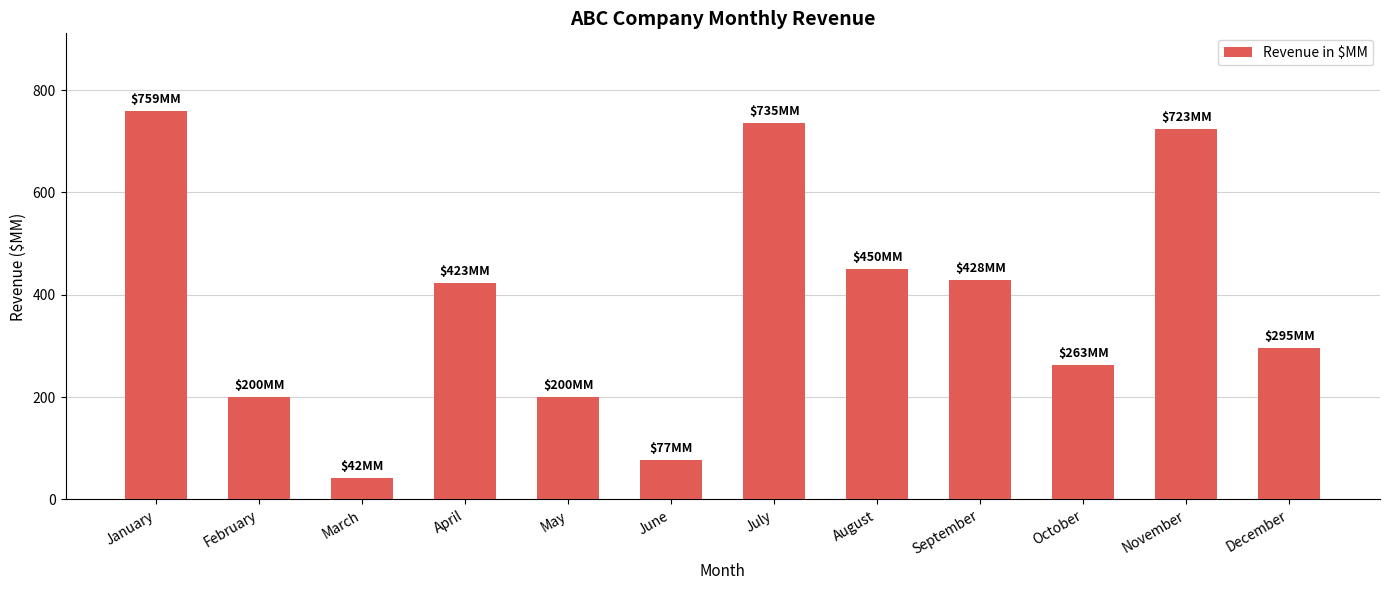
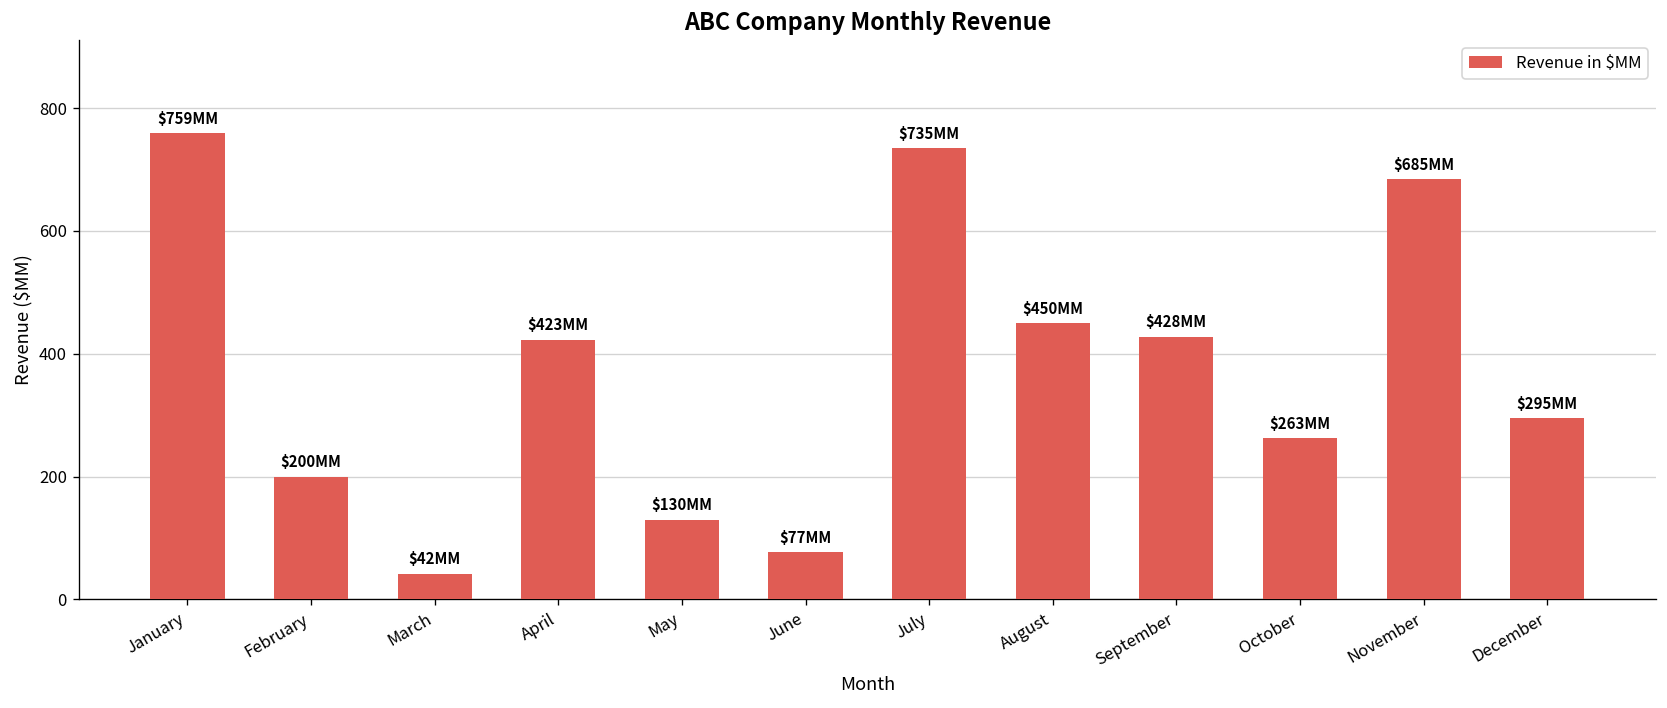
  {
    "January": "$759",
    "February": "$200",
    "March": "$42",
    "April": "$423",
-   "May": "$200",
+   "May": "$130",
    "June": "$77",
    "July": "$735",
    "August": "$450",
    "September": "$428",
    "October": "$263",
-   "November": "$723",
+   "November": "$685",
    "December": "$295"
  }
